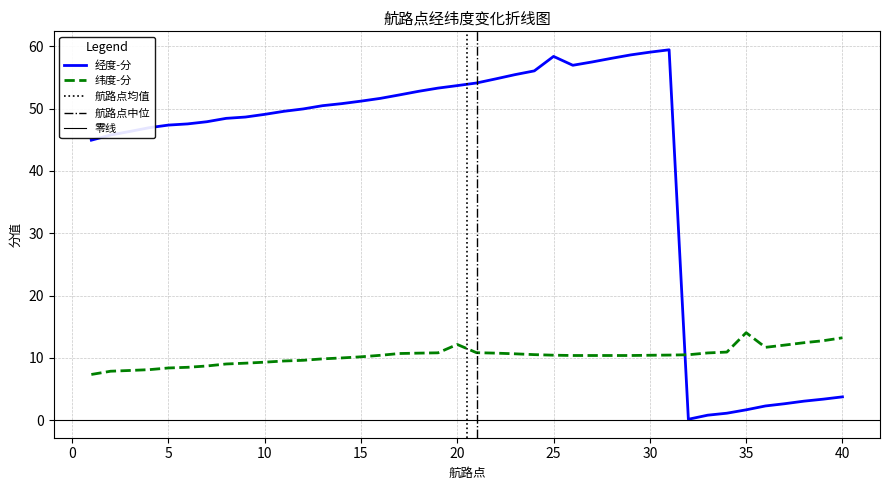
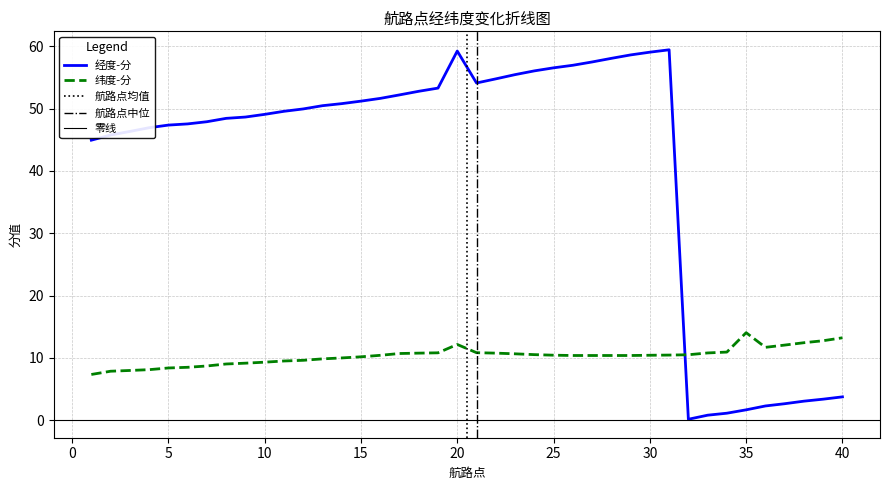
  {
    "经度-分": {
      "5": 47,
      "10": 49,
      "15": 51,
-     "20": 54,
-     "25": 58,
+     "20": 59,
+     "25": 57,
      "30": 59,
      "35": 2,
      "40": 4
    },
    "纬度-分": {
      "5": 8,
      "10": 9,
      "15": 10,
      "20": 12,
      "25": 10,
      "30": 10,
      "35": 14,
      "40": 13
    }
  }
